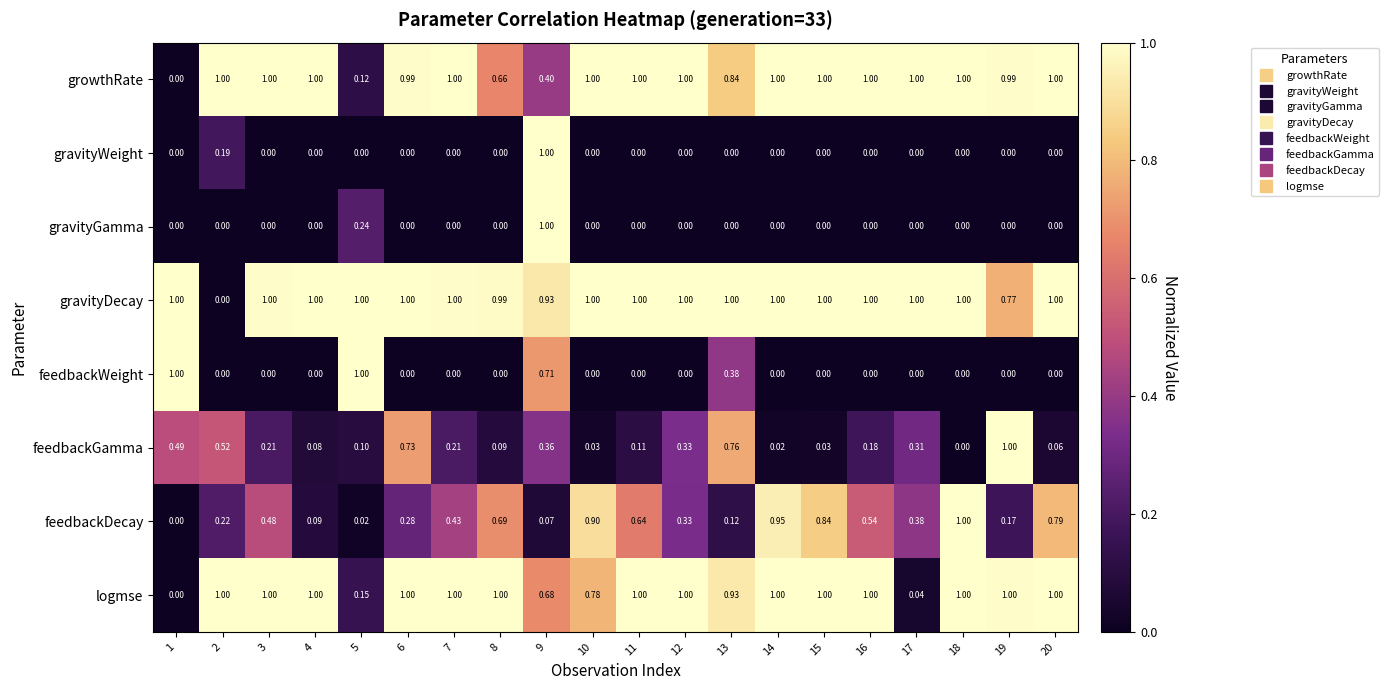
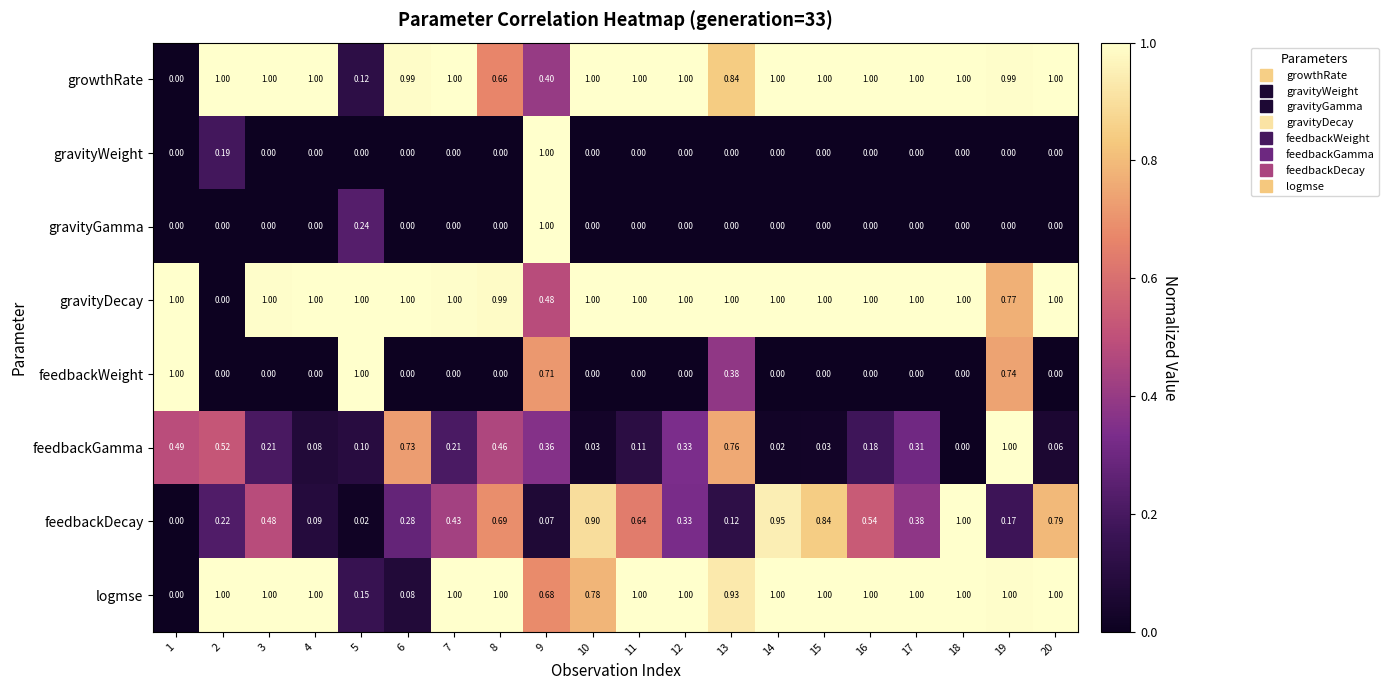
  {
    "growthRate": {
      "1": 0.00,
      "2": 1.00,
      "3": 1.00,
      "4": 1.00,
      "5": 0.12,
      "6": 0.99,
      "7": 1.00,
      "8": 0.66,
      "9": 0.40,
      "10": 1.00,
      "11": 1.00,
      "12": 1.00,
      "13": 0.84,
      "14": 1.00,
      "15": 1.00,
      "16": 1.00,
      "17": 1.00,
      "18": 1.00,
      "19": 0.99,
      "20": 1.00
    },
    "gravityWeight": {
      "1": 0.00,
      "2": 0.19,
      "3": 0.00,
      "4": 0.00,
      "5": 0.00,
      "6": 0.00,
      "7": 0.00,
      "8": 0.00,
      "9": 1.00,
      "10": 0.00,
      "11": 0.00,
      "12": 0.00,
      "13": 0.00,
      "14": 0.00,
      "15": 0.00,
      "16": 0.00,
      "17": 0.00,
      "18": 0.00,
      "19": 0.00,
      "20": 0.00
    },
    "gravityGamma": {
      "1": 0.00,
      "2": 0.00,
      "3": 0.00,
      "4": 0.00,
      "5": 0.24,
      "6": 0.00,
      "7": 0.00,
      "8": 0.00,
      "9": 1.00,
      "10": 0.00,
      "11": 0.00,
      "12": 0.00,
      "13": 0.00,
      "14": 0.00,
      "15": 0.00,
      "16": 0.00,
      "17": 0.00,
      "18": 0.00,
      "19": 0.00,
      "20": 0.00
    },
    "gravityDecay": {
      "1": 1.00,
      "2": 0.00,
      "3": 1.00,
      "4": 1.00,
      "5": 1.00,
      "6": 1.00,
      "7": 1.00,
      "8": 0.99,
-     "9": 0.93,
+     "9": 0.48,
      "10": 1.00,
      "11": 1.00,
      "12": 1.00,
      "13": 1.00,
      "14": 1.00,
      "15": 1.00,
      "16": 1.00,
      "17": 1.00,
      "18": 1.00,
      "19": 0.77,
      "20": 1.00
    },
    "feedbackWeight": {
      "1": 1.00,
      "2": 0.00,
      "3": 0.00,
      "4": 0.00,
      "5": 1.00,
      "6": 0.00,
      "7": 0.00,
      "8": 0.00,
      "9": 0.71,
      "10": 0.00,
      "11": 0.00,
      "12": 0.00,
      "13": 0.38,
      "14": 0.00,
      "15": 0.00,
      "16": 0.00,
      "17": 0.00,
      "18": 0.00,
-     "19": 0.00,
+     "19": 0.74,
      "20": 0.00
    },
    "feedbackGamma": {
      "1": 0.49,
      "2": 0.52,
      "3": 0.21,
      "4": 0.08,
      "5": 0.10,
      "6": 0.73,
      "7": 0.21,
-     "8": 0.09,
+     "8": 0.46,
      "9": 0.36,
      "10": 0.03,
      "11": 0.11,
      "12": 0.33,
      "13": 0.76,
      "14": 0.02,
      "15": 0.03,
      "16": 0.18,
      "17": 0.31,
      "18": 0.00,
      "19": 1.00,
      "20": 0.06
    },
    "feedbackDecay": {
      "1": 0.00,
      "2": 0.22,
      "3": 0.48,
      "4": 0.09,
      "5": 0.02,
      "6": 0.28,
      "7": 0.43,
      "8": 0.69,
      "9": 0.07,
      "10": 0.90,
      "11": 0.64,
      "12": 0.33,
      "13": 0.12,
      "14": 0.95,
      "15": 0.84,
      "16": 0.54,
      "17": 0.38,
      "18": 1.00,
      "19": 0.17,
      "20": 0.79
    },
    "logmse": {
      "1": 0.00,
      "2": 1.00,
      "3": 1.00,
      "4": 1.00,
      "5": 0.15,
-     "6": 1.00,
+     "6": 0.08,
      "7": 1.00,
      "8": 1.00,
      "9": 0.68,
      "10": 0.78,
      "11": 1.00,
      "12": 1.00,
      "13": 0.93,
      "14": 1.00,
      "15": 1.00,
      "16": 1.00,
-     "17": 0.04,
+     "17": 1.00,
      "18": 1.00,
      "19": 1.00,
      "20": 1.00
    }
  }
